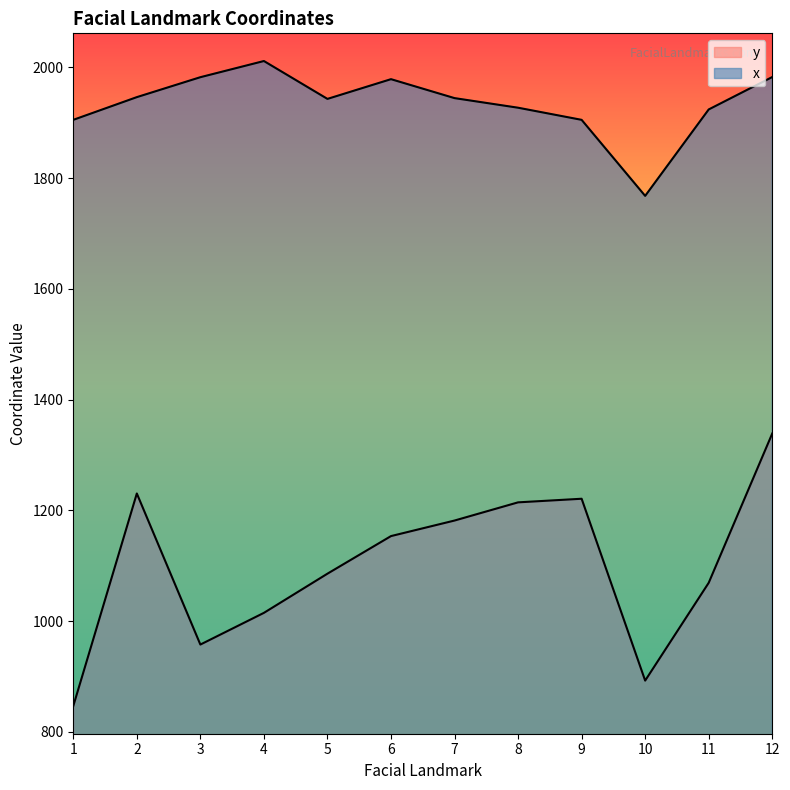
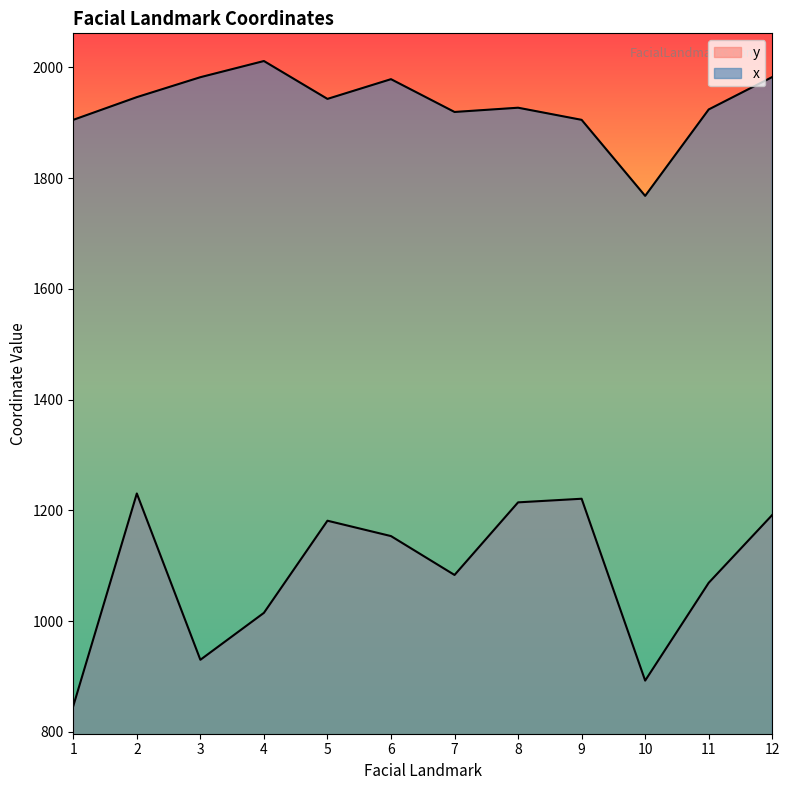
  {
    "y": {
      "1": 850,
      "2": 1230,
-     "3": 960,
+     "3": 930,
      "4": 1010,
-     "5": 1090,
+     "5": 1180,
      "6": 1150,
-     "7": 1180,
+     "7": 1080,
      "8": 1210,
      "9": 1220,
      "10": 890,
      "11": 1070,
-     "12": 1340
+     "12": 1190
    },
    "x": {
      "1": 1910,
      "2": 1950,
      "3": 1980,
      "4": 2010,
      "5": 1940,
      "6": 1980,
-     "7": 1940,
+     "7": 1920,
      "8": 1930,
      "9": 1910,
      "10": 1770,
      "11": 1920,
      "12": 1980
    }
  }
